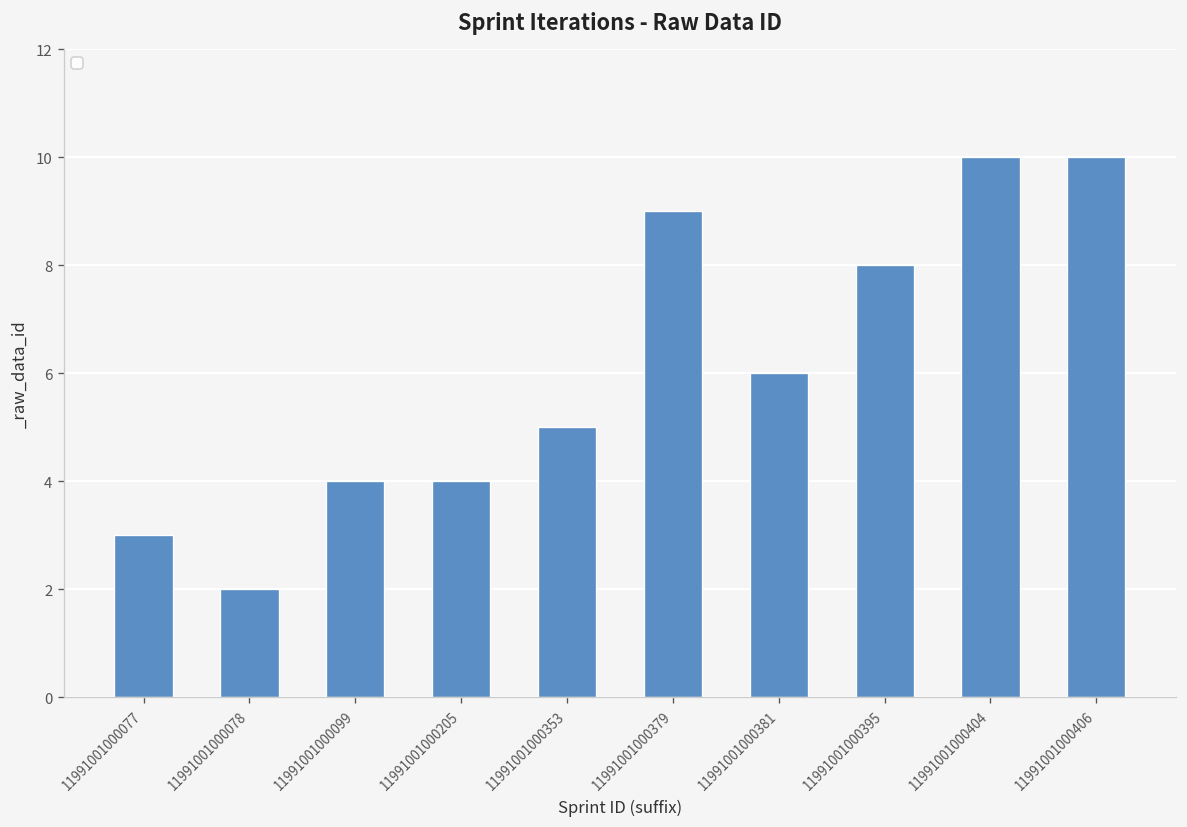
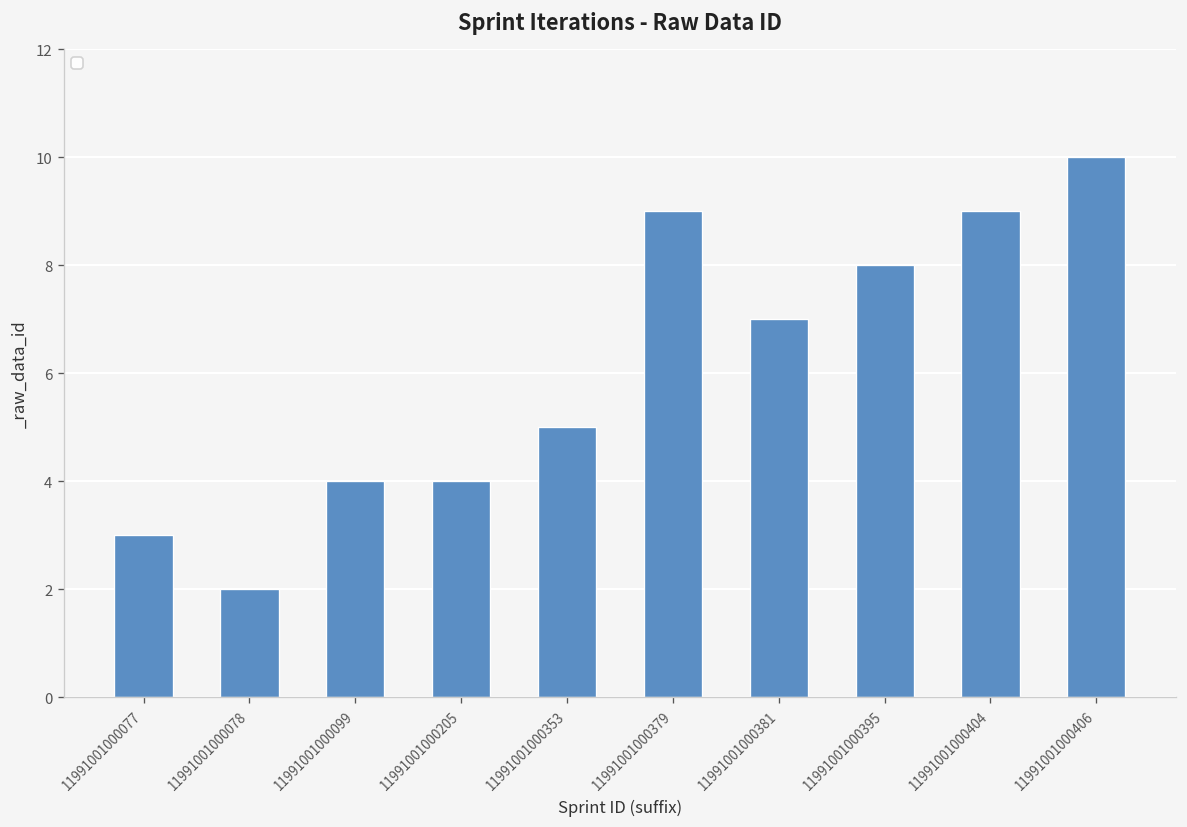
  {
    "11991001000077": 3,
    "11991001000078": 2,
    "11991001000099": 4,
    "11991001000205": 4,
    "11991001000353": 5,
    "11991001000379": 9,
-   "11991001000381": 6,
+   "11991001000381": 7,
    "11991001000395": 8,
-   "11991001000404": 10,
+   "11991001000404": 9,
    "11991001000406": 10
  }
